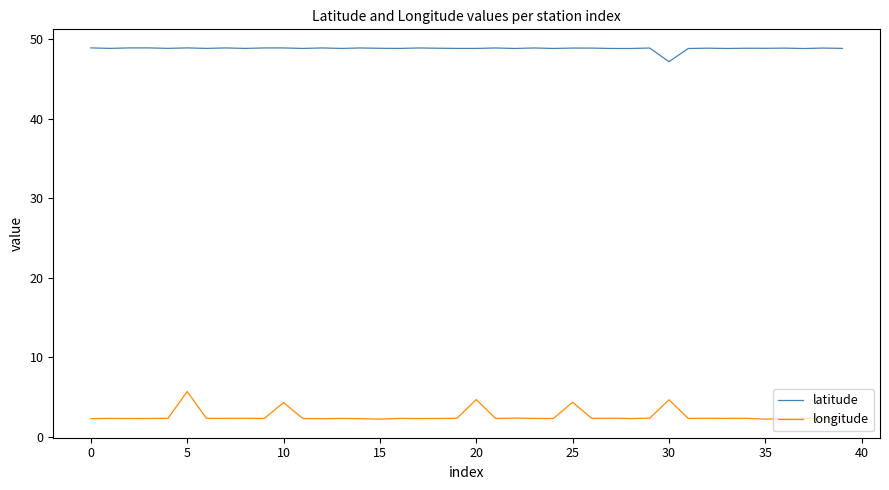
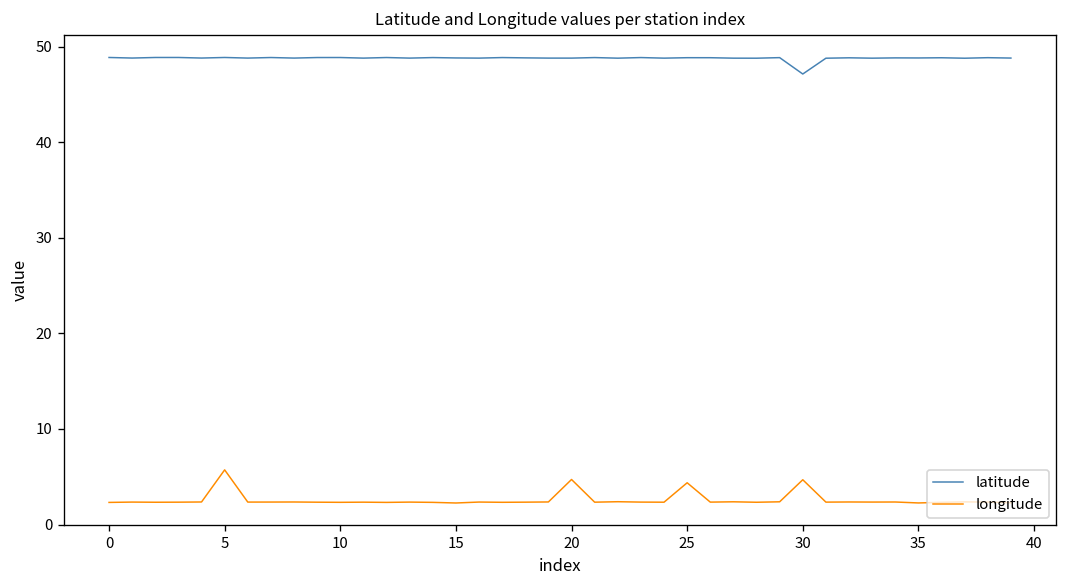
  {
    "latitude": {
      "0": 49,
      "5": 49,
      "10": 49,
      "15": 49,
      "20": 49,
      "25": 49,
      "30": 47,
      "35": 49
    },
    "longitude": {
      "0": 2,
      "5": 6,
-     "10": 4,
+     "10": 2,
      "15": 2,
      "20": 5,
      "25": 4,
      "30": 5,
      "35": 2
    }
  }
